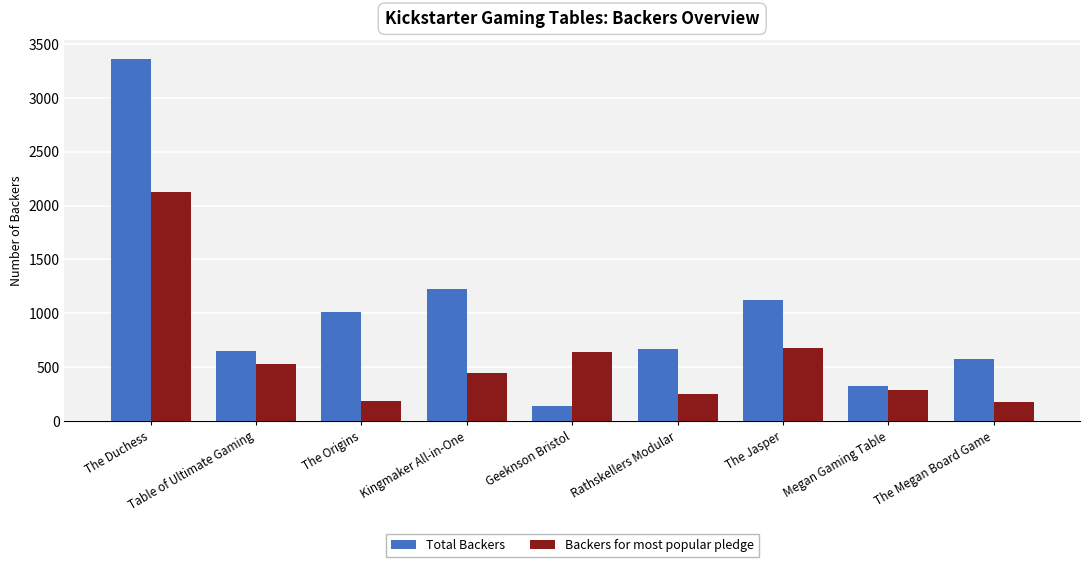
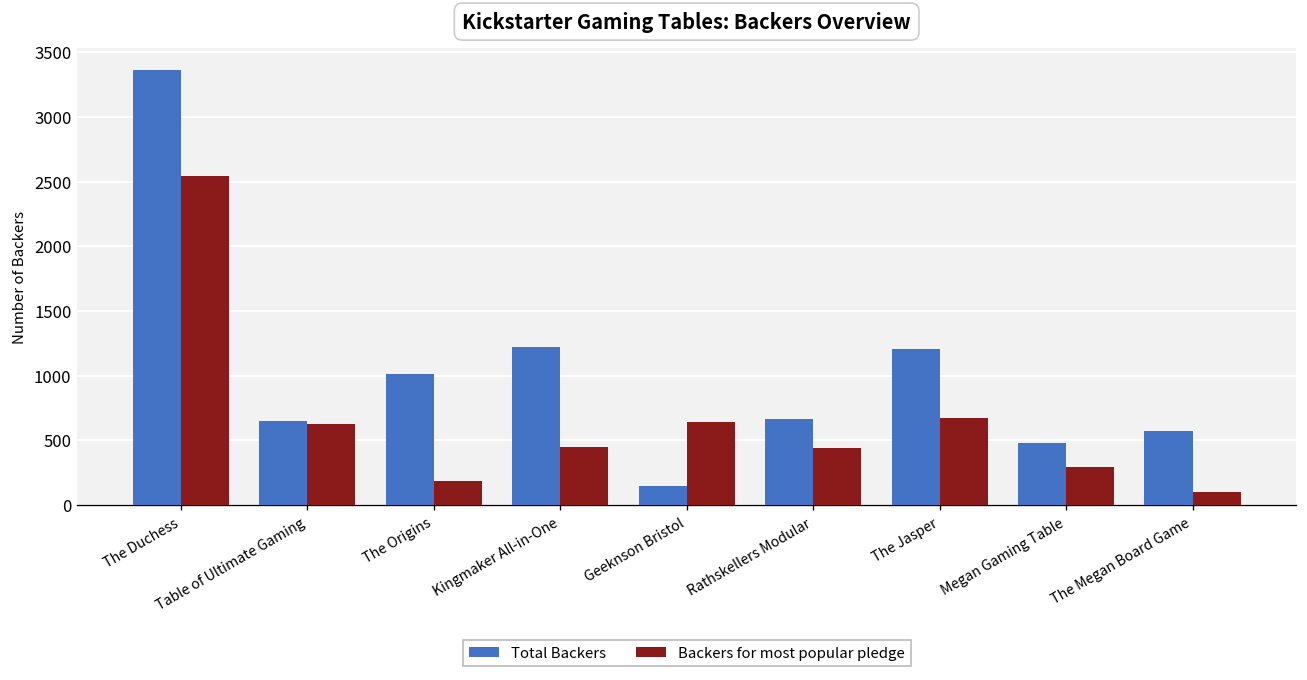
  {
    "Total Backers": {
      "The Duchess": 3360,
      "Table of Ultimate Gaming": 650,
      "The Origins": 1010,
      "Kingmaker All-in-One": 1220,
      "Geeknson Bristol": 140,
      "Rathskellers Modular": 670,
-     "The Jasper": 1120,
-     "Megan Gaming Table": 330,
+     "The Jasper": 1210,
+     "Megan Gaming Table": 480,
      "The Megan Board Game": 580
    },
    "Backers for most popular pledge": {
-     "The Duchess": 2130,
-     "Table of Ultimate Gaming": 530,
+     "The Duchess": 2550,
+     "Table of Ultimate Gaming": 630,
      "The Origins": 180,
      "Kingmaker All-in-One": 450,
      "Geeknson Bristol": 640,
-     "Rathskellers Modular": 250,
+     "Rathskellers Modular": 440,
      "The Jasper": 680,
      "Megan Gaming Table": 290,
-     "The Megan Board Game": 180
+     "The Megan Board Game": 100
    }
  }
